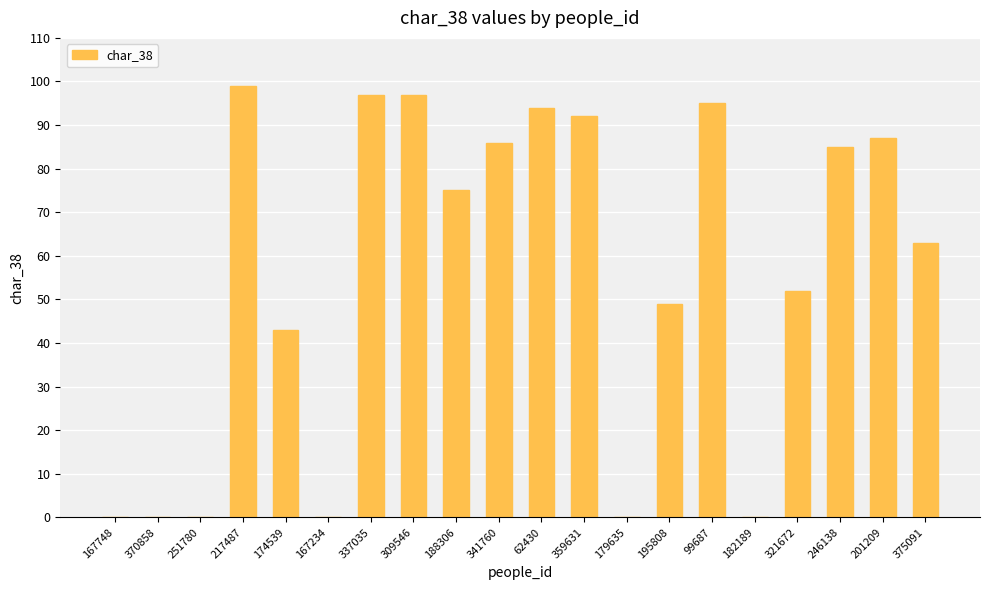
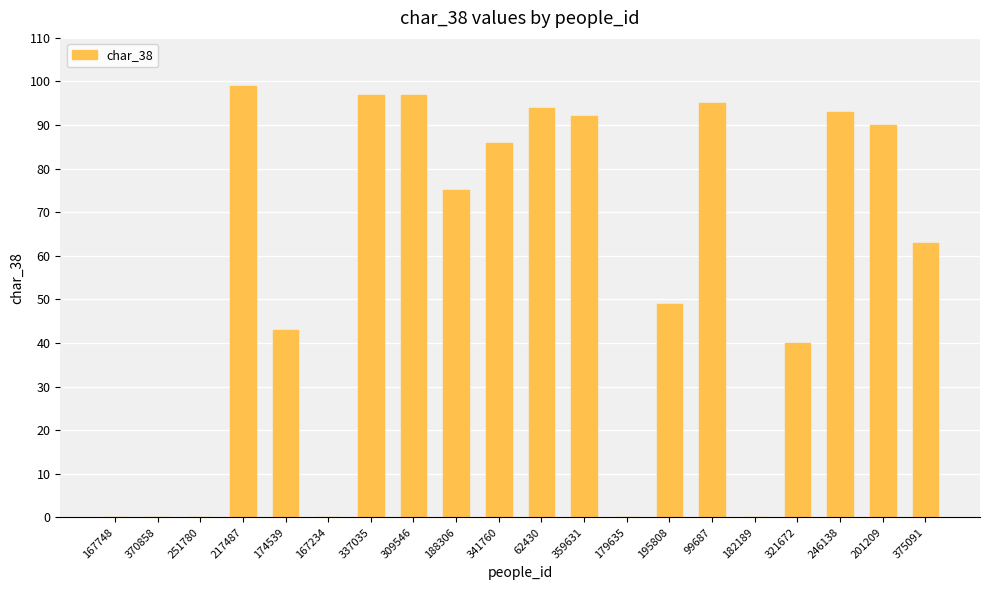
  {
    "167748": 0,
    "370858": 0,
    "251780": 0,
    "217487": 99,
    "174539": 43,
    "167234": 0,
    "337035": 97,
    "309546": 97,
    "188306": 75,
    "341760": 86,
    "62430": 94,
    "359631": 92,
    "179635": 0,
    "195808": 49,
    "99687": 95,
    "182189": 0,
-   "321672": 52,
-   "246138": 85,
-   "201209": 87,
+   "321672": 40,
+   "246138": 93,
+   "201209": 90,
    "375091": 63
  }
